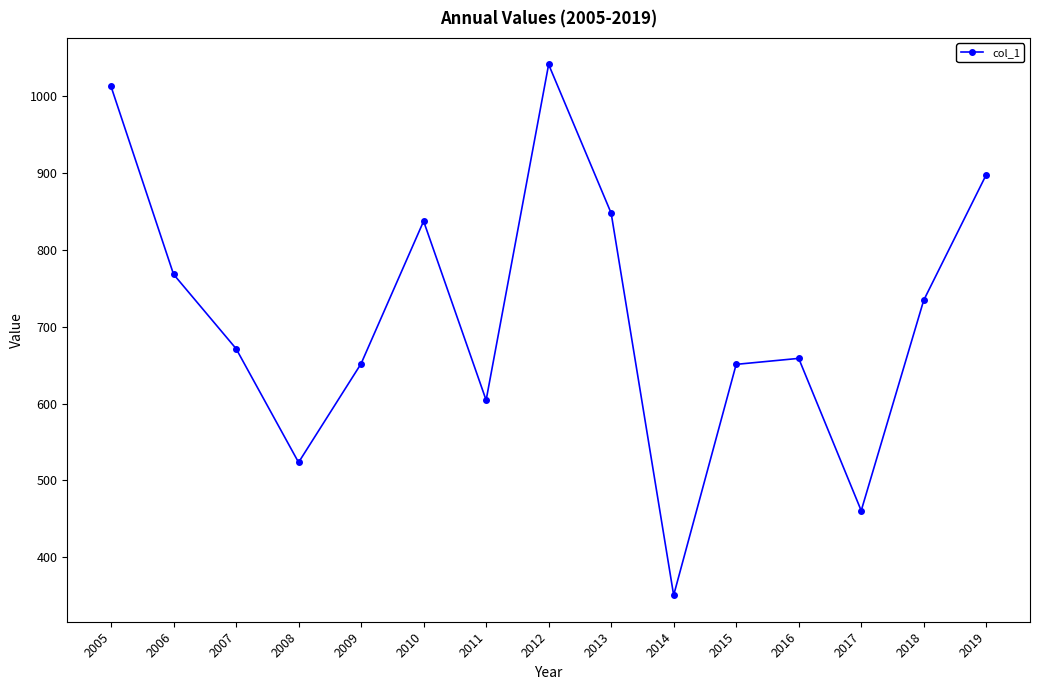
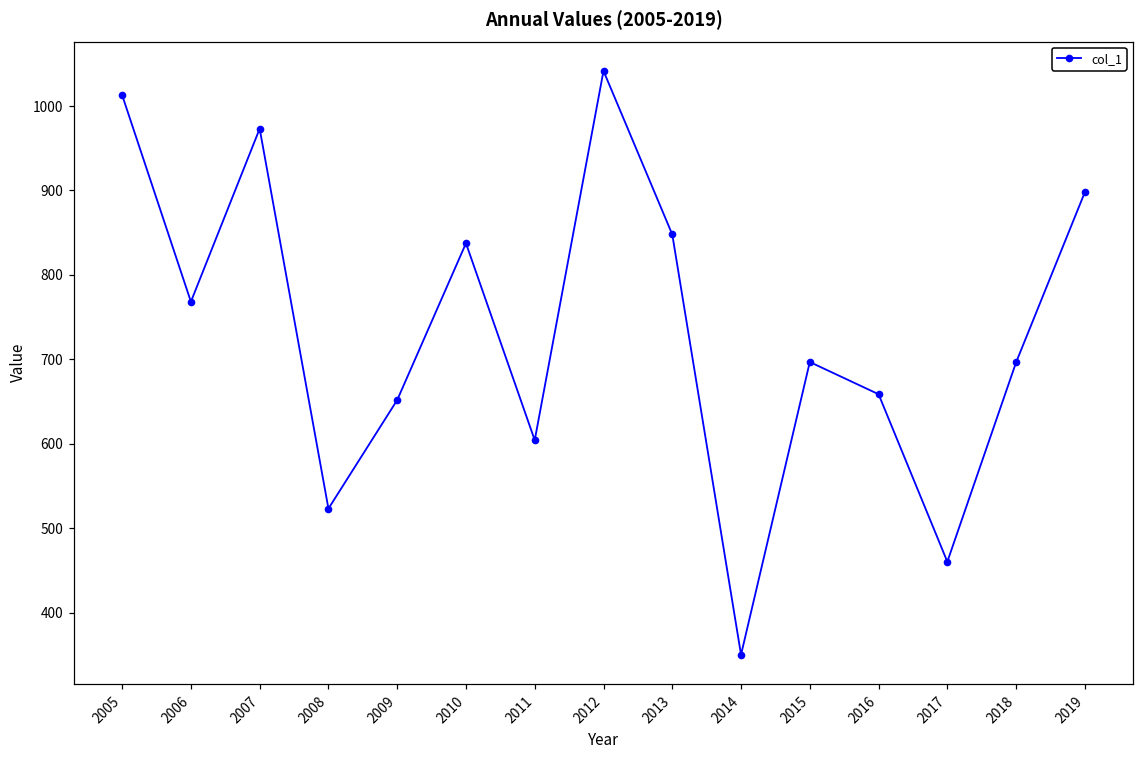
  {
    "2005": 1010,
    "2006": 770,
-   "2007": 670,
+   "2007": 970,
    "2008": 520,
    "2009": 650,
    "2010": 840,
    "2011": 600,
    "2012": 1040,
    "2013": 850,
    "2014": 350,
-   "2015": 650,
+   "2015": 700,
    "2016": 660,
    "2017": 460,
-   "2018": 730,
+   "2018": 700,
    "2019": 900
  }
